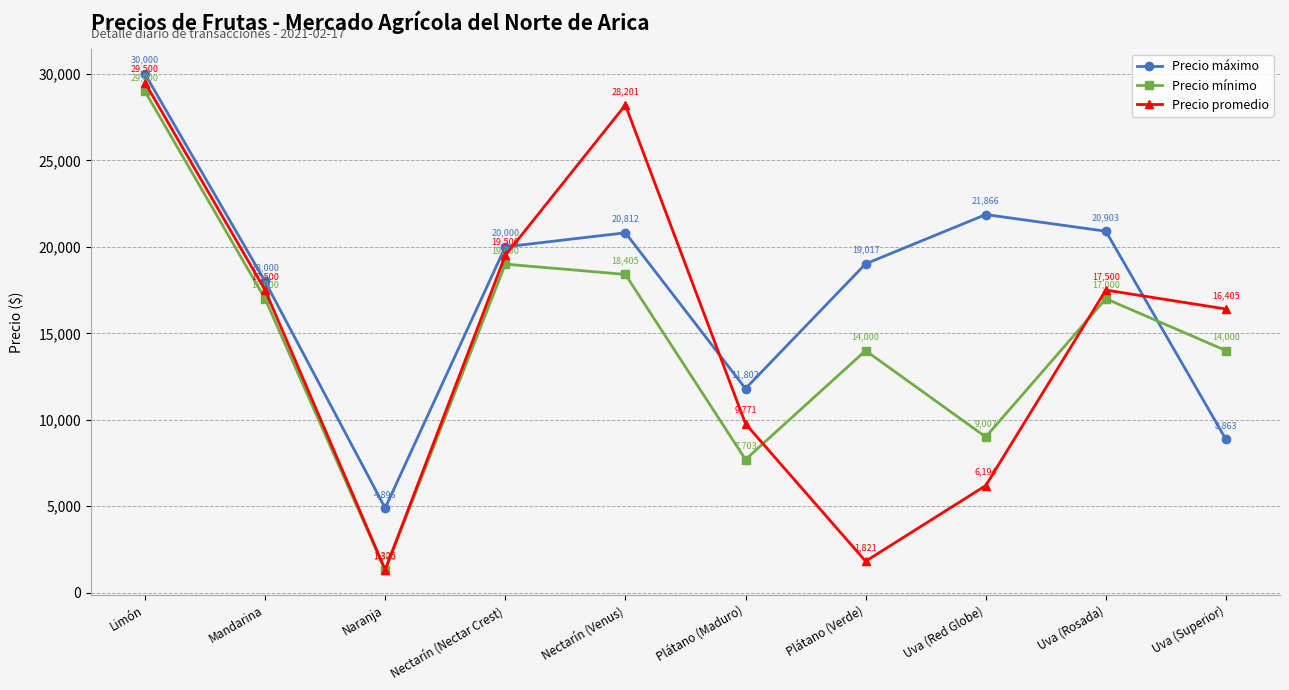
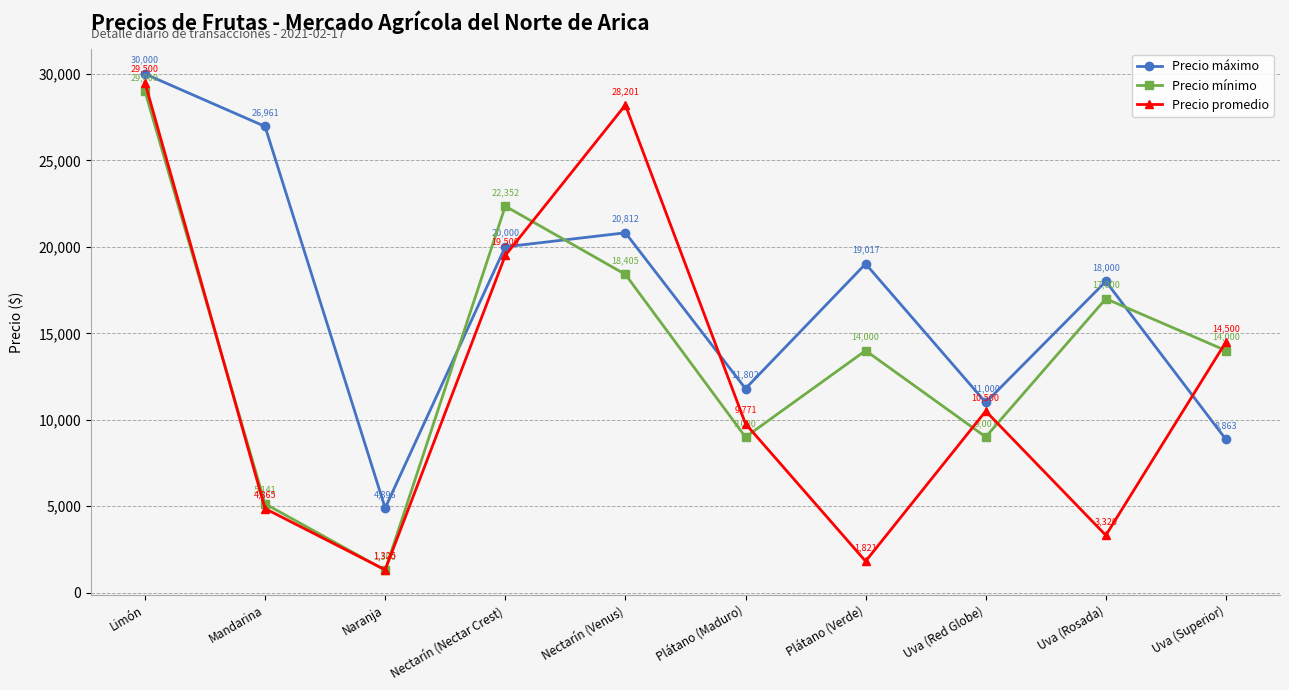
  {
    "Precio máximo": {
      "Limón": "30,000",
-     "Mandarina": "18,000",
+     "Mandarina": "26,961",
      "Naranja": "4,896",
      "Nectarín (Nectar Crest)": "20,000",
      "Nectarín (Venus)": "20,812",
      "Plátano (Maduro)": "11,802",
      "Plátano (Verde)": "19,017",
-     "Uva (Red Globe)": "21,866",
-     "Uva (Rosada)": "20,903",
+     "Uva (Red Globe)": "11,000",
+     "Uva (Rosada)": "18,000",
      "Uva (Superior)": "8,863"
    },
    "Precio mínimo": {
-     "Mandarina": "17,000",
-     "Nectarín (Nectar Crest)": "19,000",
+     "Mandarina": "5,141",
+     "Nectarín (Nectar Crest)": "22,352",
      "Nectarín (Venus)": "18,405",
-     "Plátano (Maduro)": "7,703",
+     "Plátano (Maduro)": "9,000",
      "Plátano (Verde)": "14,000",
      "Uva (Red Globe)": "9,007"
    },
    "Precio promedio": {
-     "Mandarina": "17,500",
+     "Mandarina": "4,865",
      "Nectarín (Venus)": "28,201",
      "Plátano (Maduro)": "9,771",
      "Plátano (Verde)": "1,821",
-     "Uva (Red Globe)": "6,194",
-     "Uva (Rosada)": "17,500",
-     "Uva (Superior)": "16,405"
+     "Uva (Red Globe)": "10,500",
+     "Uva (Rosada)": "3,320",
+     "Uva (Superior)": "14,500"
    }
  }
